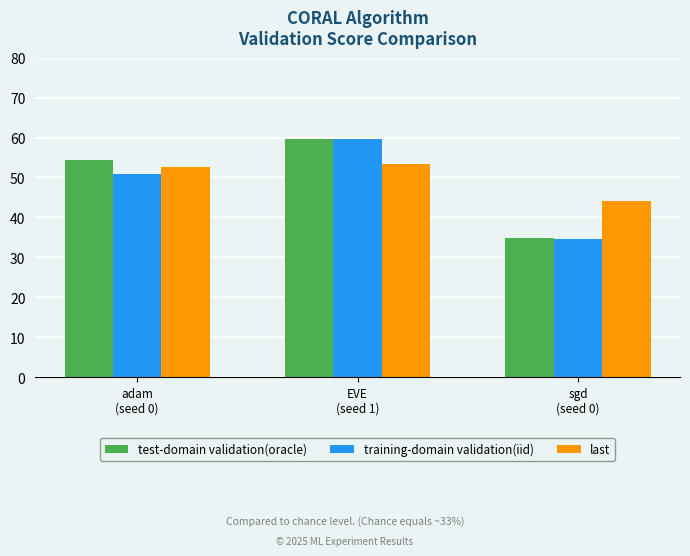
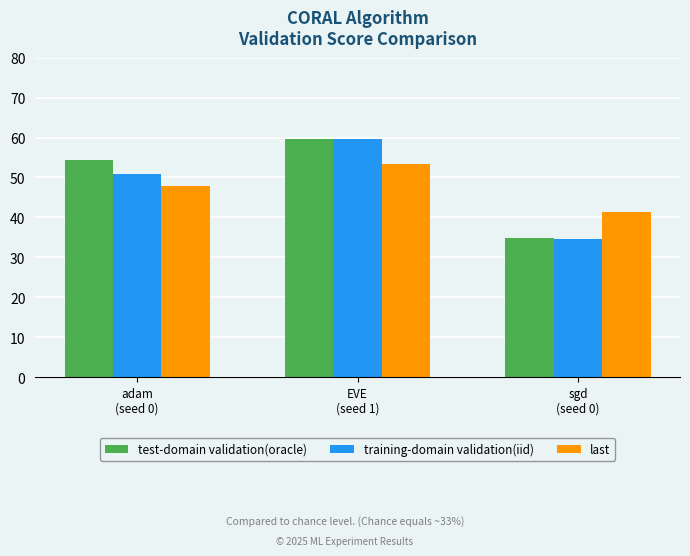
  {
    "test-domain validation(oracle)": {
      "adam (seed 0)": 54,
      "EVE (seed 1)": 60,
      "sgd (seed 0)": 35
    },
    "training-domain validation(iid)": {
      "adam (seed 0)": 51,
      "EVE (seed 1)": 60,
      "sgd (seed 0)": 35
    },
    "last": {
-     "adam (seed 0)": 53,
+     "adam (seed 0)": 48,
      "EVE (seed 1)": 53,
-     "sgd (seed 0)": 44
+     "sgd (seed 0)": 41
    }
  }
